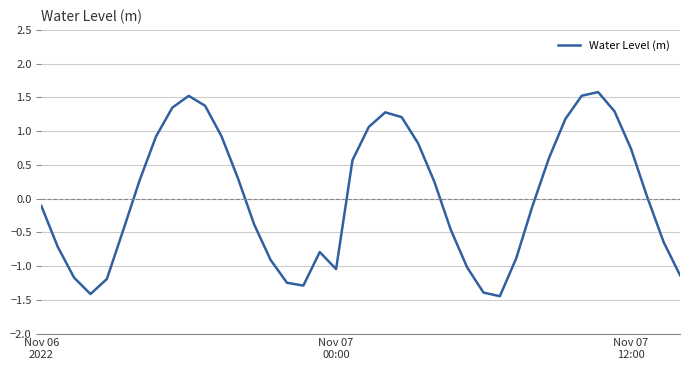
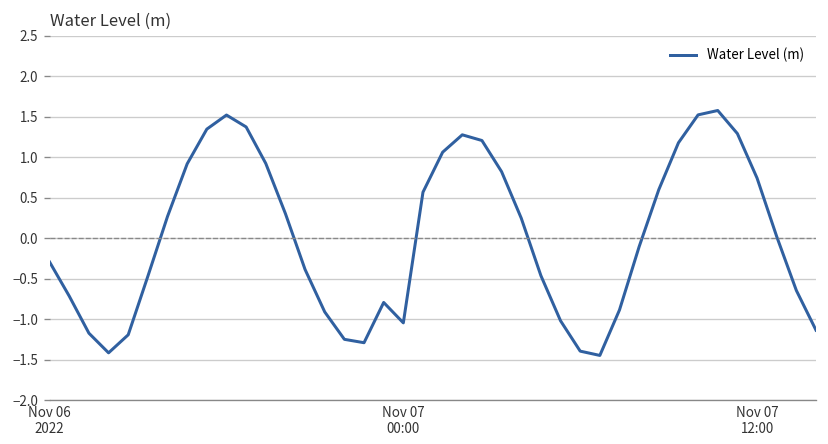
  {
-   "Nov 06 2022": -0.1,
+   "Nov 06 2022": -0.3,
    "Nov 07 00:00": -1.0,
    "Nov 07 12:00": 0.7
  }
